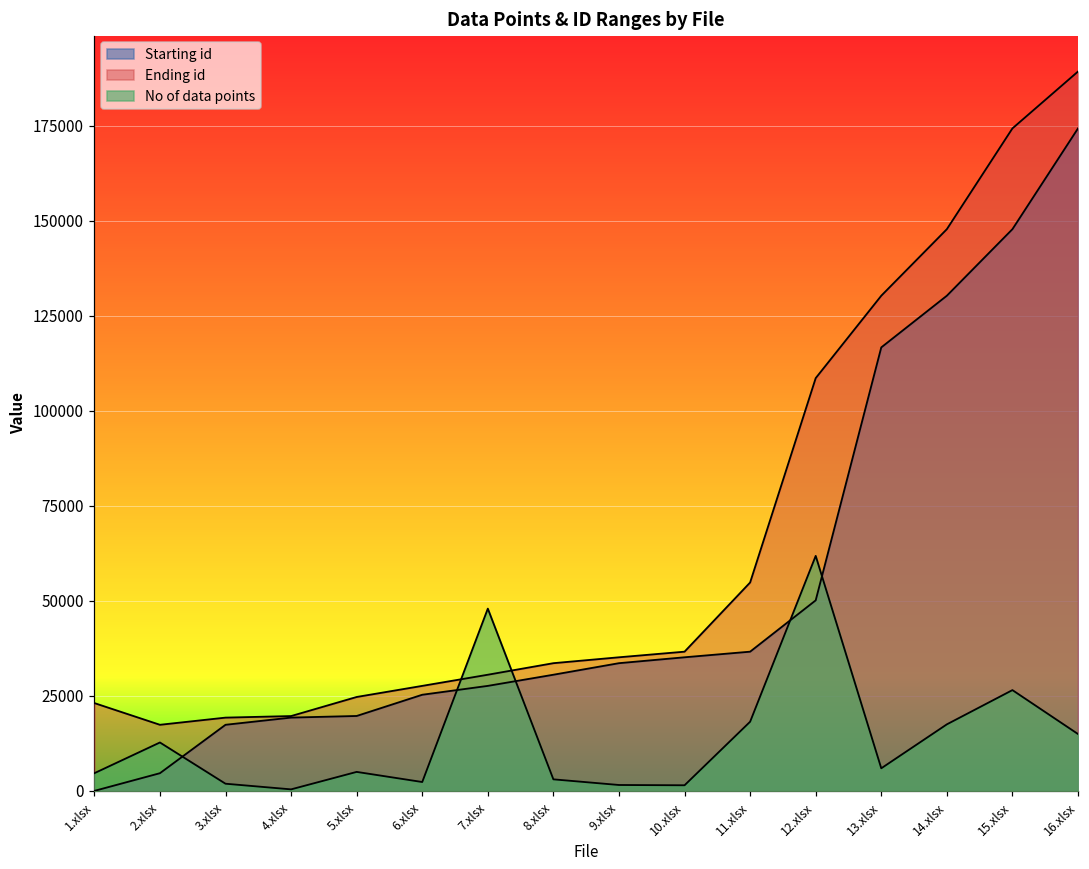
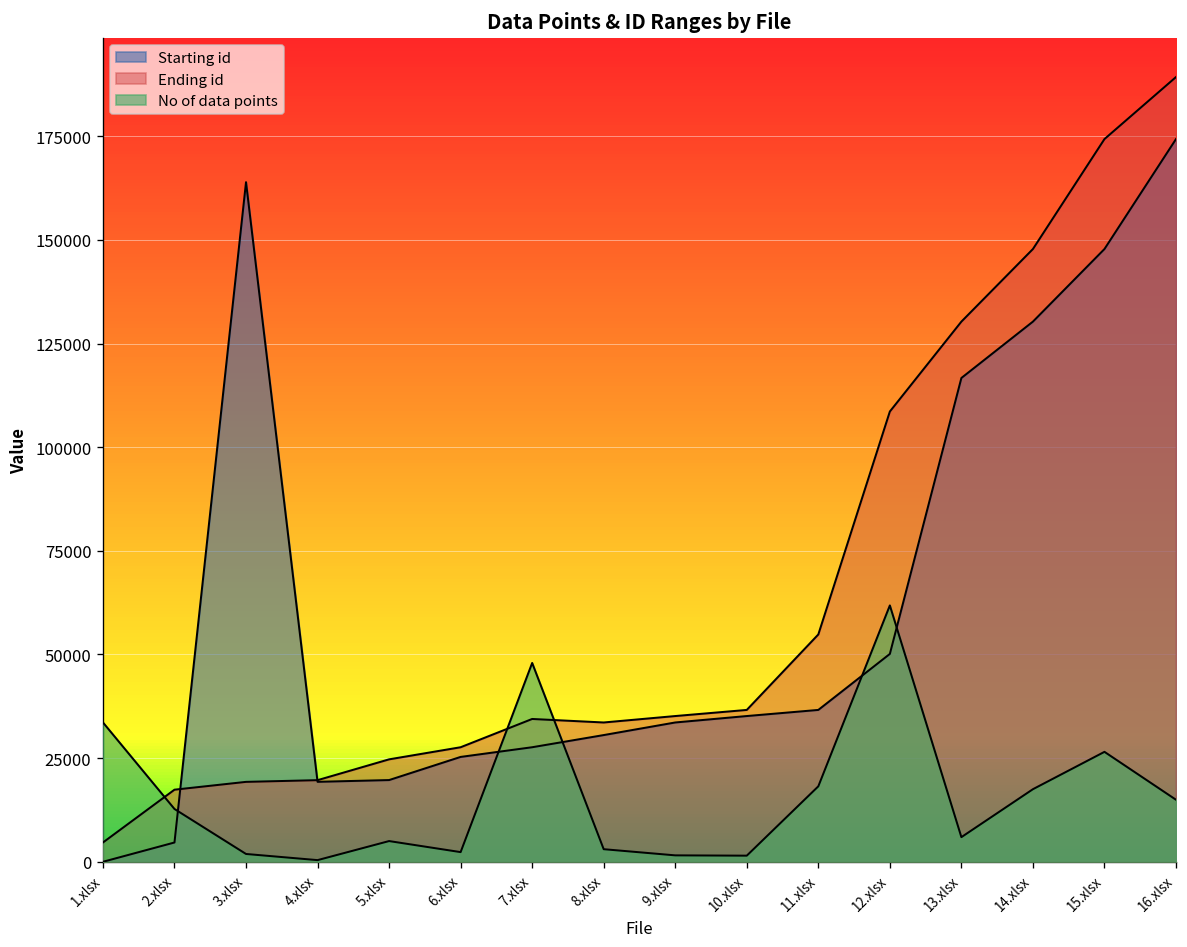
  {
    "Starting id": {
      "1.xlsx": 0,
      "2.xlsx": 5000,
-     "3.xlsx": 17000,
+     "3.xlsx": 164000,
      "5.xlsx": 20000,
      "6.xlsx": 25000,
      "7.xlsx": 28000,
      "8.xlsx": 31000,
      "9.xlsx": 34000,
      "10.xlsx": 35000,
      "11.xlsx": 37000,
      "12.xlsx": 50000,
      "13.xlsx": 117000,
      "14.xlsx": 130000,
      "15.xlsx": 148000,
      "16.xlsx": 174000
    },
    "Ending id": {
-     "1.xlsx": 23000,
+     "1.xlsx": 5000,
      "2.xlsx": 17000,
      "3.xlsx": 19000,
      "5.xlsx": 25000,
      "6.xlsx": 28000,
-     "7.xlsx": 31000,
+     "7.xlsx": 34000,
      "8.xlsx": 34000,
      "9.xlsx": 35000,
      "10.xlsx": 37000,
      "11.xlsx": 55000,
      "12.xlsx": 109000,
      "13.xlsx": 130000,
      "14.xlsx": 148000,
      "15.xlsx": 174000,
      "16.xlsx": 189000
    },
    "No of data points": {
-     "1.xlsx": 5000,
+     "1.xlsx": 34000,
      "2.xlsx": 13000,
      "3.xlsx": 2000,
      "4.xlsx": 0,
      "5.xlsx": 5000,
      "6.xlsx": 2000,
      "7.xlsx": 48000,
      "8.xlsx": 3000,
      "9.xlsx": 2000,
      "10.xlsx": 1000,
      "11.xlsx": 18000,
      "12.xlsx": 62000,
      "13.xlsx": 6000,
      "14.xlsx": 18000,
      "15.xlsx": 27000,
      "16.xlsx": 15000
    }
  }
